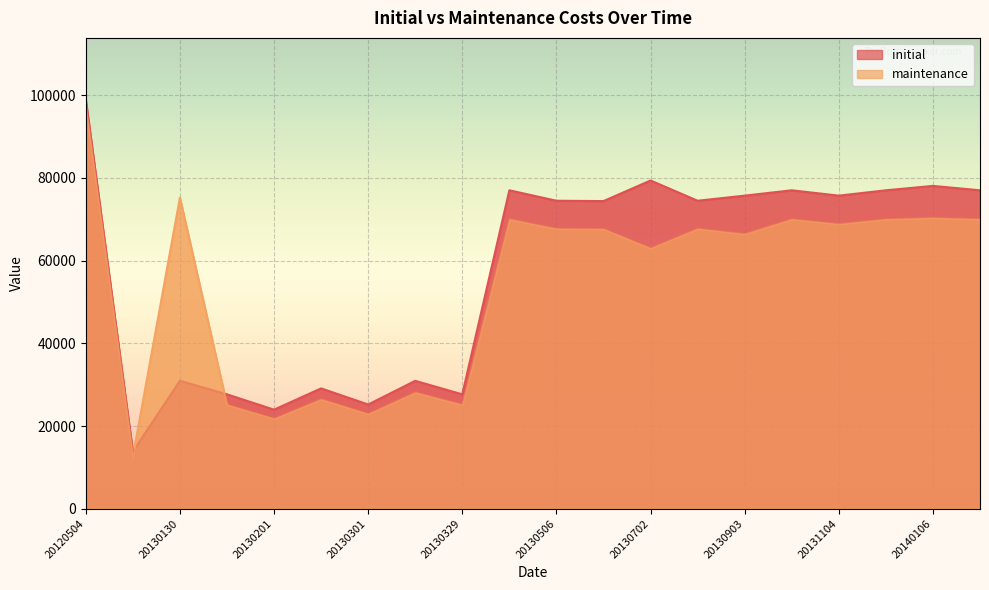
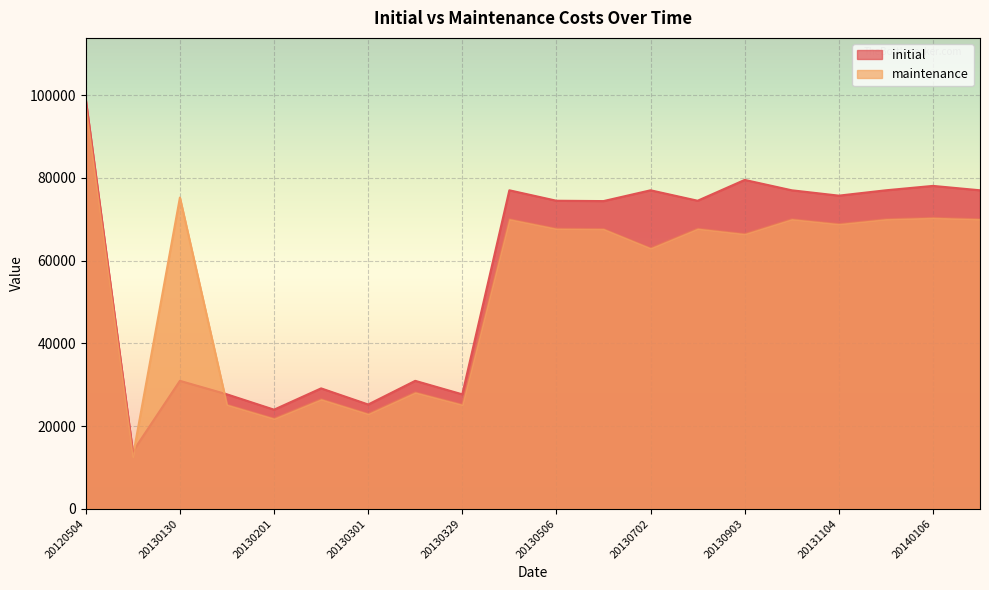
  {
    "initial": {
      "20120504": 99000,
      "20130130": 31000,
      "20130201": 24000,
      "20130301": 25000,
      "20130329": 28000,
      "20130506": 74000,
-     "20130702": 79000,
-     "20130903": 76000,
+     "20130702": 77000,
+     "20130903": 80000,
      "20131104": 76000,
      "20140106": 78000
    },
    "maintenance": {
      "20120504": 97000,
      "20130130": 75000,
      "20130201": 22000,
      "20130301": 23000,
      "20130329": 25000,
      "20130506": 68000,
      "20130702": 63000,
      "20130903": 66000,
      "20131104": 69000,
      "20140106": 70000
    }
  }
